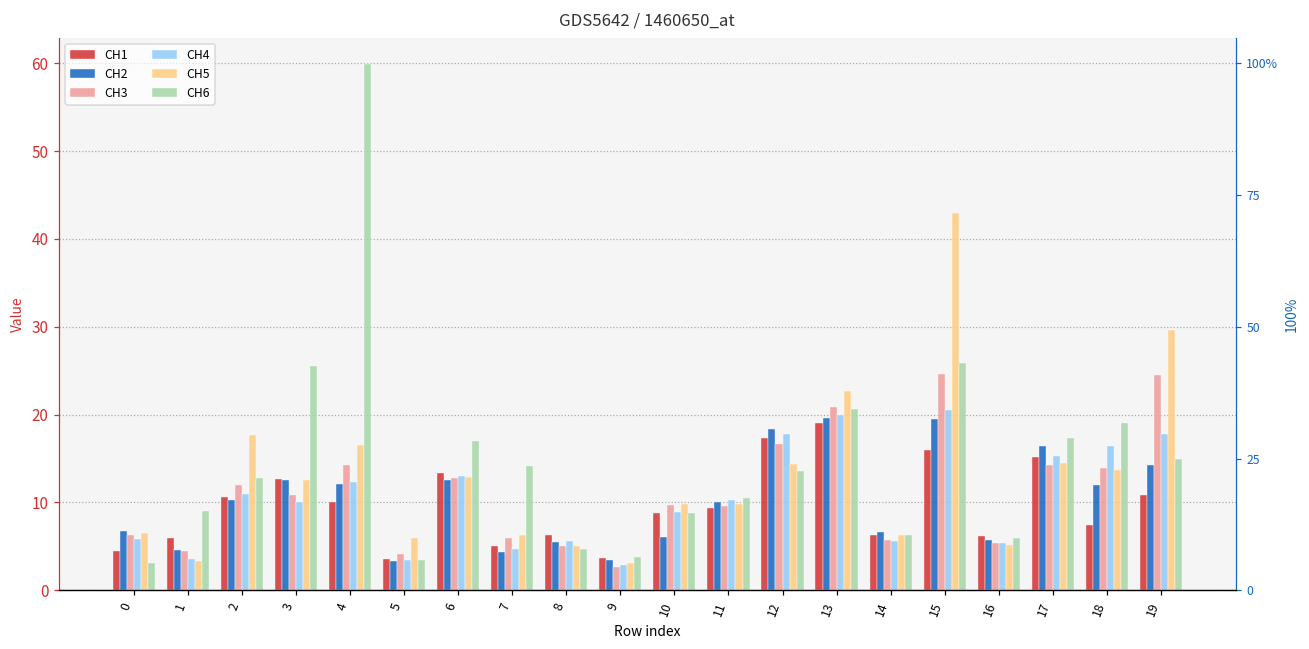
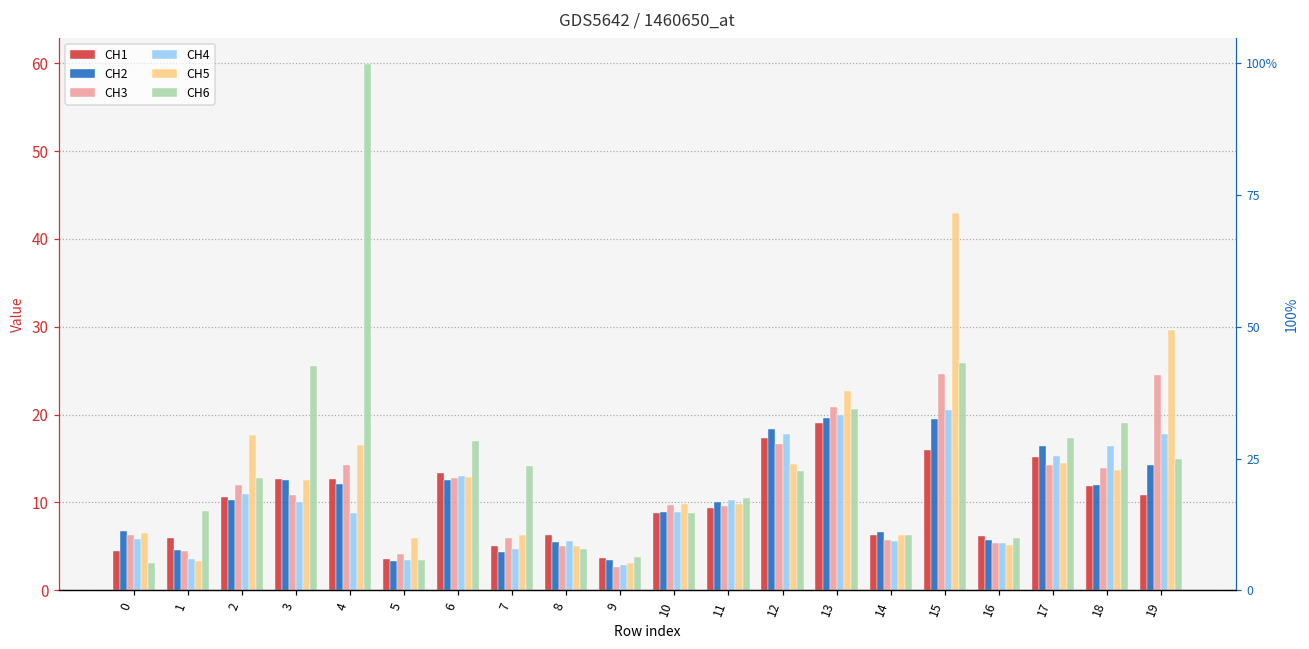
  {
    "CH1": {
      "0": 4,
      "1": 6,
      "2": 11,
      "3": 13,
-     "4": 10,
+     "4": 13,
      "5": 4,
      "6": 13,
      "7": 5,
      "8": 6,
      "9": 4,
      "10": 9,
      "11": 9,
      "12": 17,
      "13": 19,
      "14": 6,
      "15": 16,
      "16": 6,
      "17": 15,
-     "18": 7,
+     "18": 12,
      "19": 11
    },
    "CH2": {
      "0": 7,
      "1": 5,
      "2": 10,
      "3": 13,
      "4": 12,
      "5": 3,
      "6": 13,
      "7": 4,
      "8": 6,
      "9": 3,
-     "10": 6,
+     "10": 9,
      "11": 10,
      "12": 18,
      "13": 20,
      "14": 7,
      "15": 19,
      "16": 6,
      "17": 16,
      "18": 12,
      "19": 14
    },
    "CH4": {
      "0": 6,
      "1": 4,
      "2": 11,
      "3": 10,
-     "4": 12,
+     "4": 9,
      "5": 3,
      "6": 13,
      "7": 5,
      "8": 6,
      "9": 3,
      "10": 9,
      "11": 10,
      "12": 18,
      "13": 20,
      "14": 6,
      "15": 21,
      "16": 5,
      "17": 15,
      "18": 16,
      "19": 18
    },
    "CH6": {
      "0": 3,
      "1": 9,
      "2": 13,
      "3": 26,
      "4": 60,
      "5": 3,
      "6": 17,
      "7": 14,
      "8": 5,
      "9": 4,
      "10": 9,
      "11": 11,
      "12": 14,
      "13": 21,
      "14": 6,
      "15": 26,
      "16": 6,
      "17": 17,
      "18": 19,
      "19": 15
    }
  }
